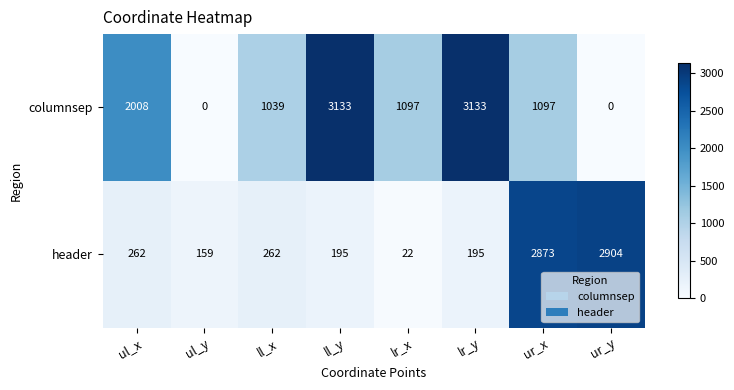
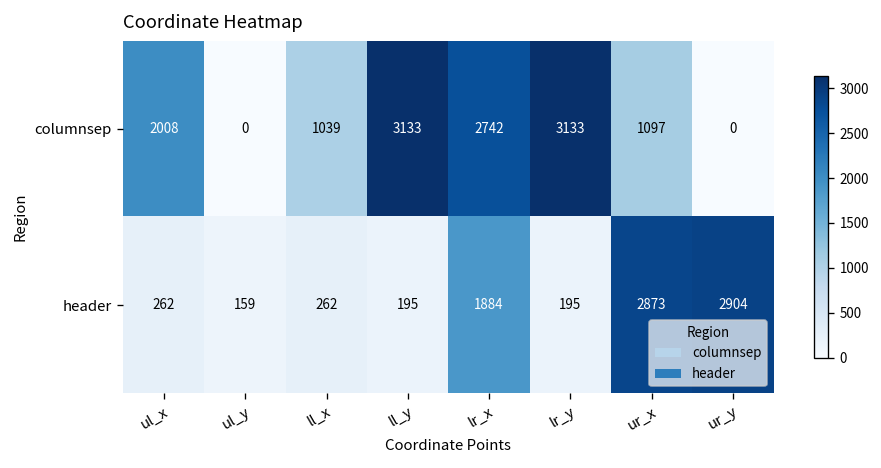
  {
    "columnsep": {
      "ul_x": 2008,
      "ul_y": 0,
      "ll_x": 1039,
      "ll_y": 3133,
-     "lr_x": 1097,
+     "lr_x": 2742,
      "lr_y": 3133,
      "ur_x": 1097,
      "ur_y": 0
    },
    "header": {
      "ul_x": 262,
      "ul_y": 159,
      "ll_x": 262,
      "ll_y": 195,
-     "lr_x": 22,
+     "lr_x": 1884,
      "lr_y": 195,
      "ur_x": 2873,
      "ur_y": 2904
    }
  }
